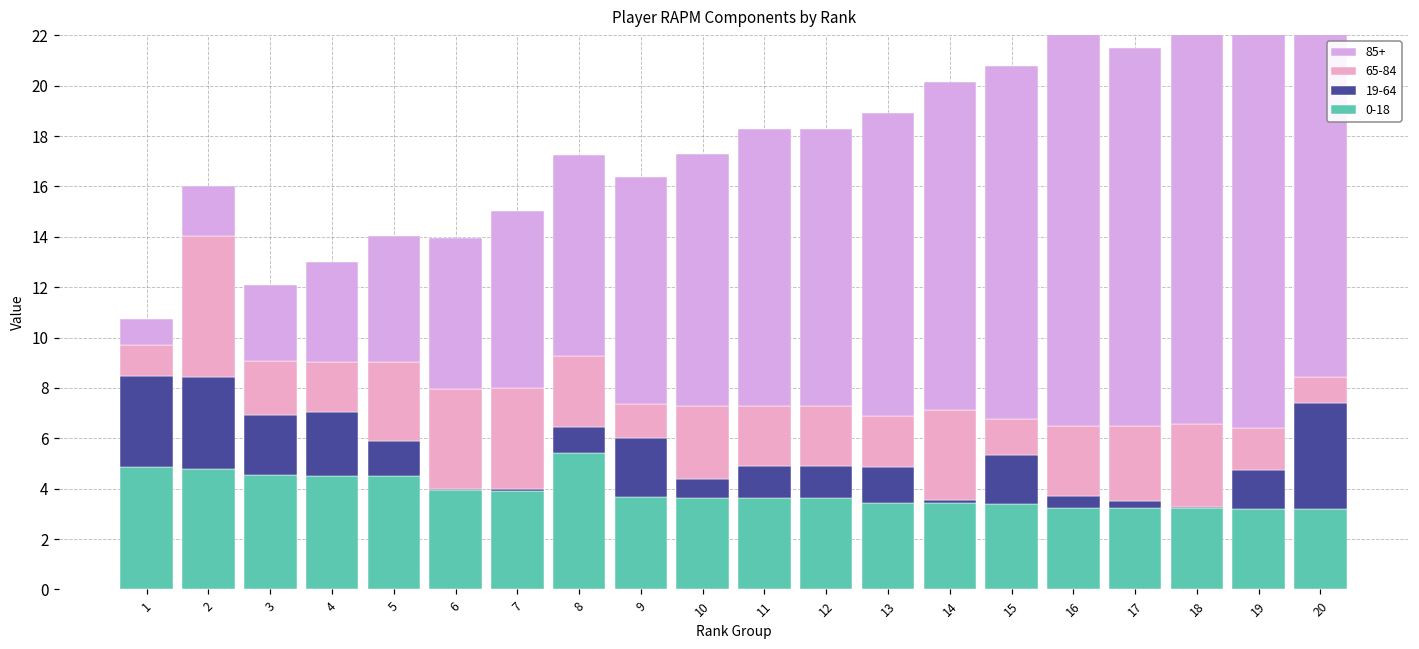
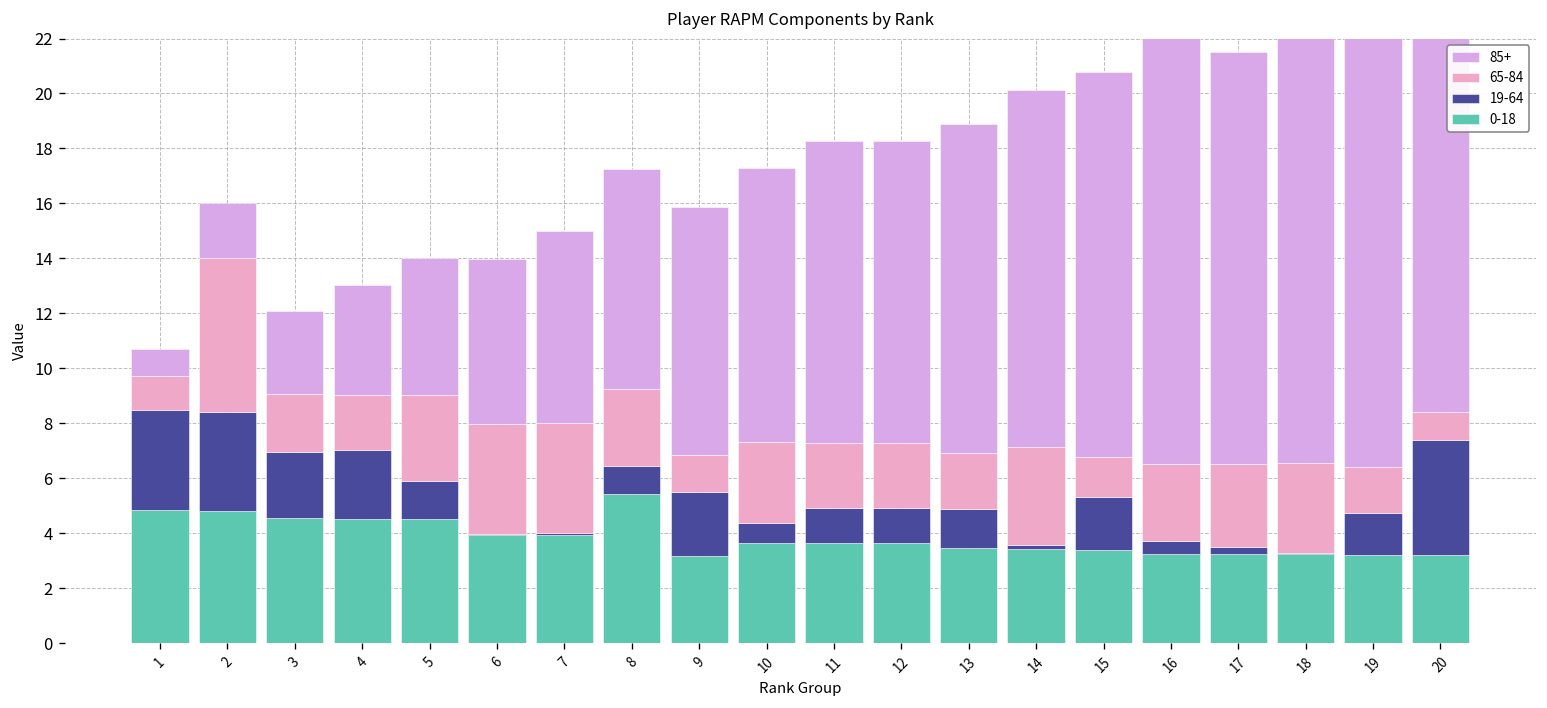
  {
    "0-18": {
      "1": 4.9,
      "2": 4.8,
      "3": 4.5,
      "4": 4.5,
      "5": 4.5,
      "6": 3.9,
      "7": 3.9,
      "8": 5.4,
-     "9": 3.7,
+     "9": 3.2,
      "10": 3.7,
      "11": 3.6,
      "12": 3.6,
      "13": 3.5,
      "14": 3.4,
      "15": 3.4,
      "16": 3.3,
      "17": 3.3,
      "18": 3.2,
      "19": 3.2,
      "20": 3.2
    },
    "19-64": {
      "1": 3.6,
      "2": 3.6,
      "3": 2.4,
      "4": 2.5,
      "5": 1.4,
      "8": 1.0,
      "9": 2.3,
      "10": 0.7,
      "11": 1.3,
      "12": 1.3,
      "13": 1.4,
      "14": 0.2,
      "15": 1.9,
      "16": 0.5,
      "17": 0.3,
      "19": 1.5,
      "20": 4.2
    }
  }
